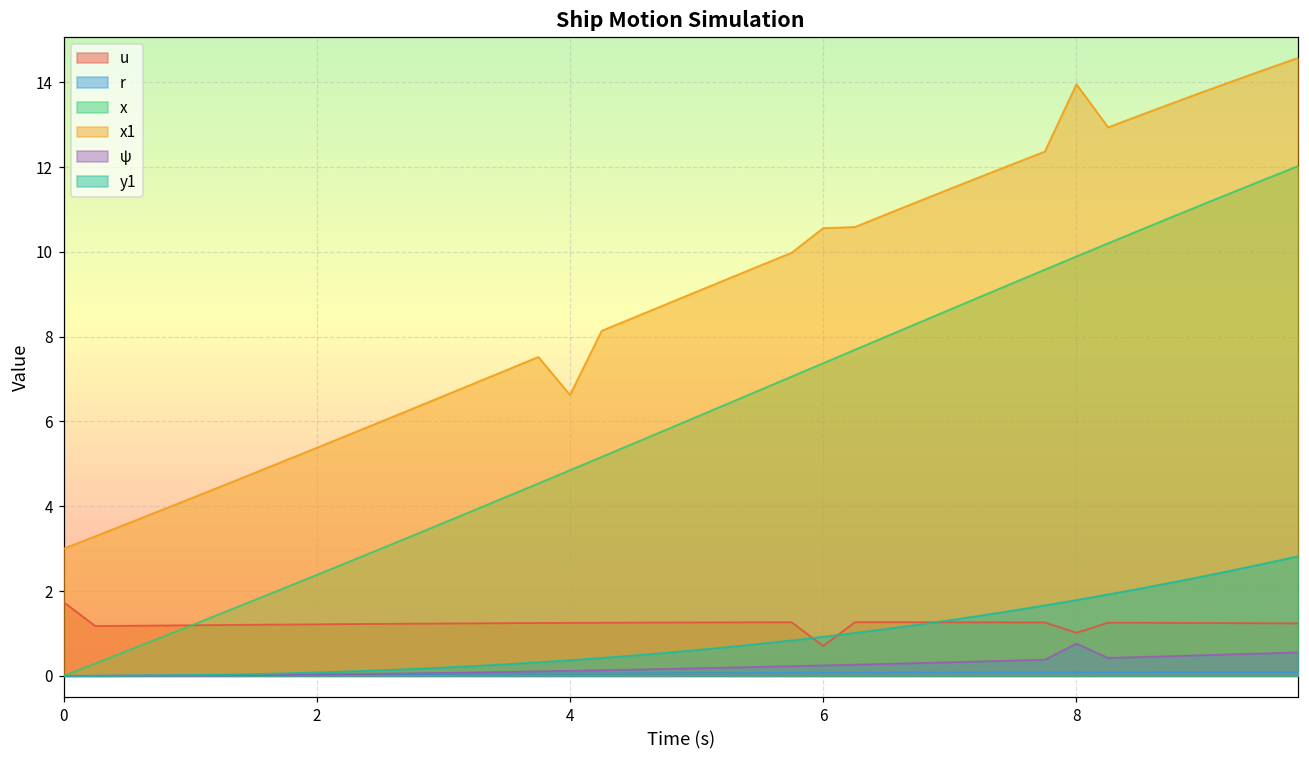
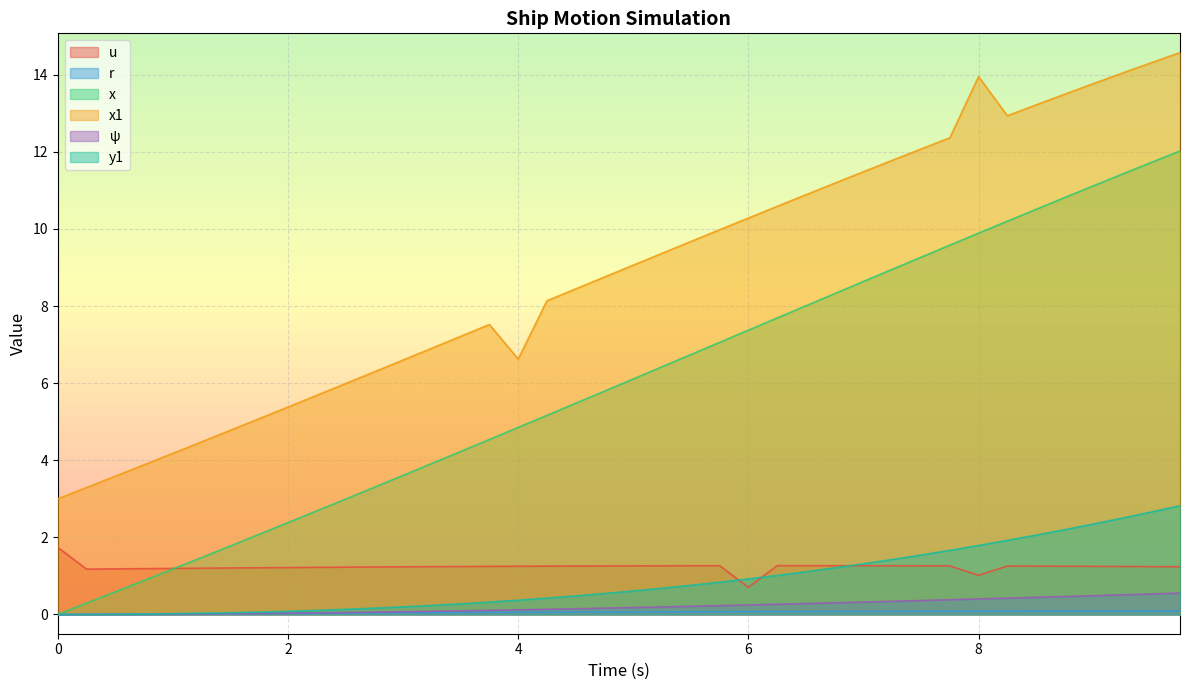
  {
    "u": {
      "0": 1.7,
      "2": 1.2,
      "4": 1.3,
      "6": 0.7,
      "8": 1.0
    },
    "x1": {
      "0": 3.0,
      "2": 5.4,
      "4": 6.6,
-     "6": 10.6,
+     "6": 10.3,
      "8": 14.0
    },
    "ψ": {
      "6": 0.2,
-     "8": 0.8
+     "8": 0.4
    }
  }
